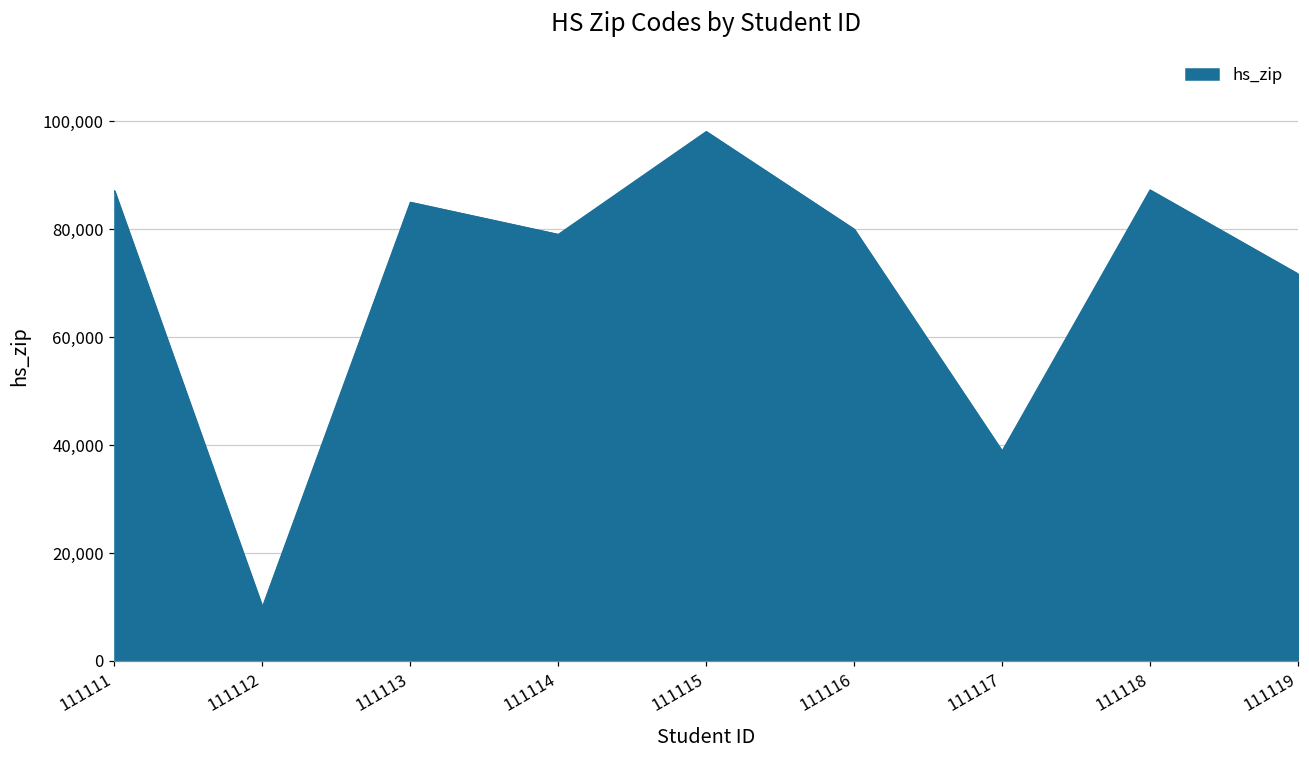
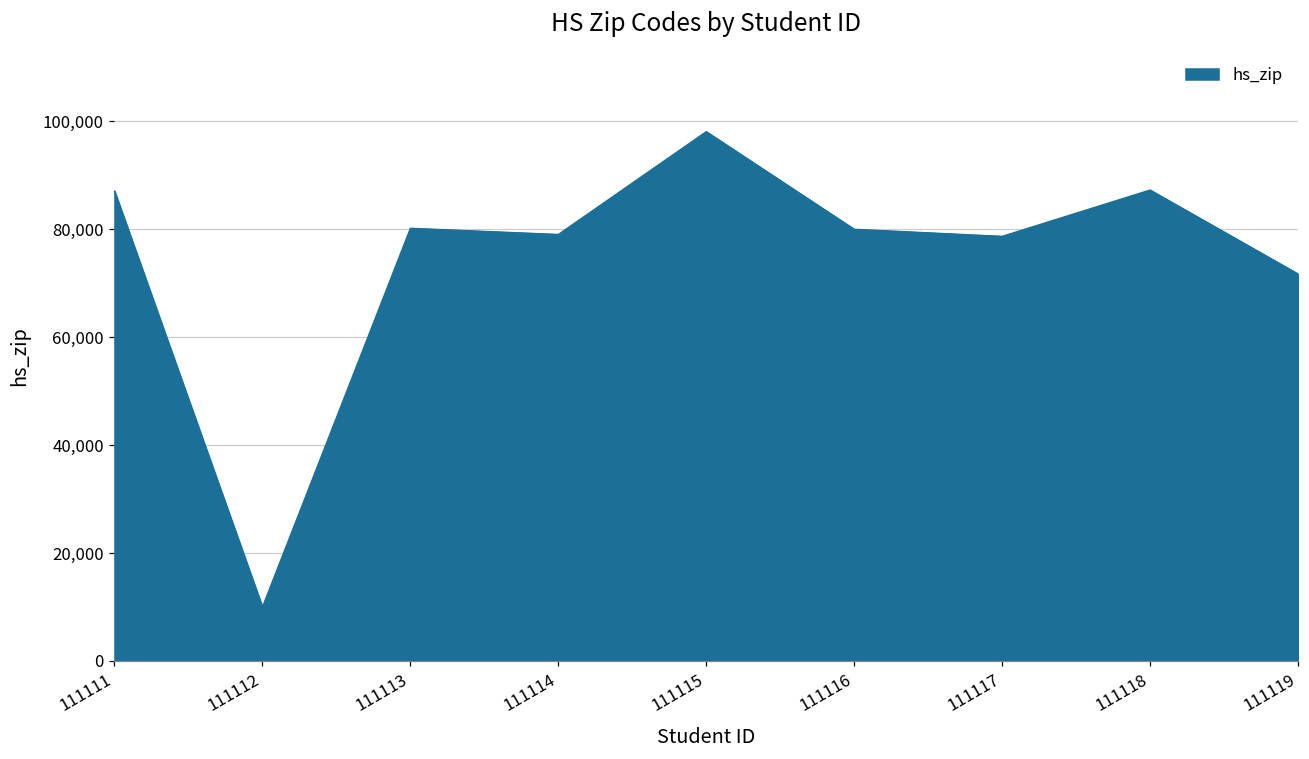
  {
    "111111": "87,000",
    "111112": "10,000",
-   "111113": "85,000",
+   "111113": "80,000",
    "111114": "79,000",
    "111115": "98,000",
    "111116": "80,000",
-   "111117": "39,000",
+   "111117": "79,000",
    "111118": "87,000",
    "111119": "72,000"
  }
